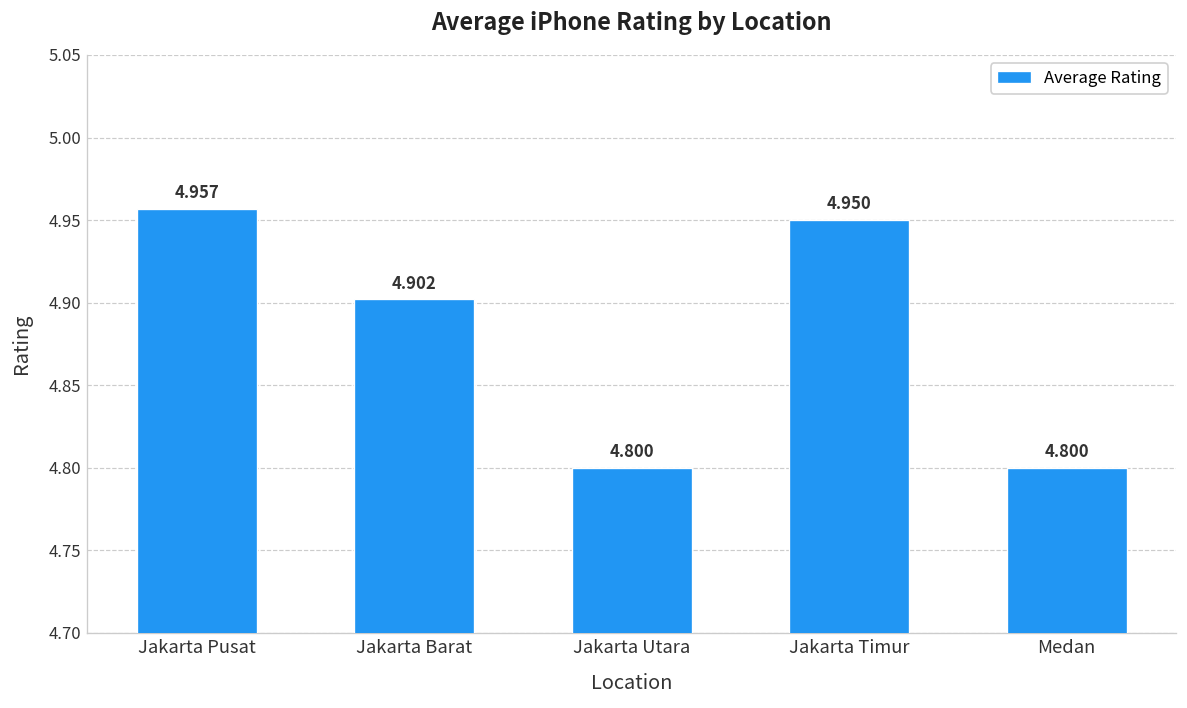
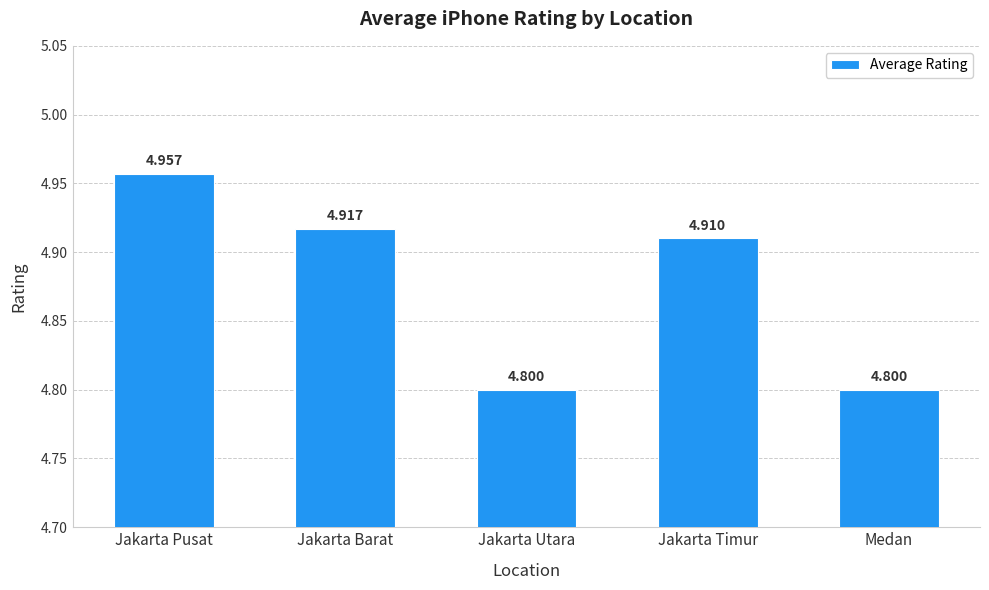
  {
    "Jakarta Pusat": 4.957,
-   "Jakarta Barat": 4.902,
+   "Jakarta Barat": 4.917,
    "Jakarta Utara": 4.800,
-   "Jakarta Timur": 4.950,
+   "Jakarta Timur": 4.910,
    "Medan": 4.800
  }
